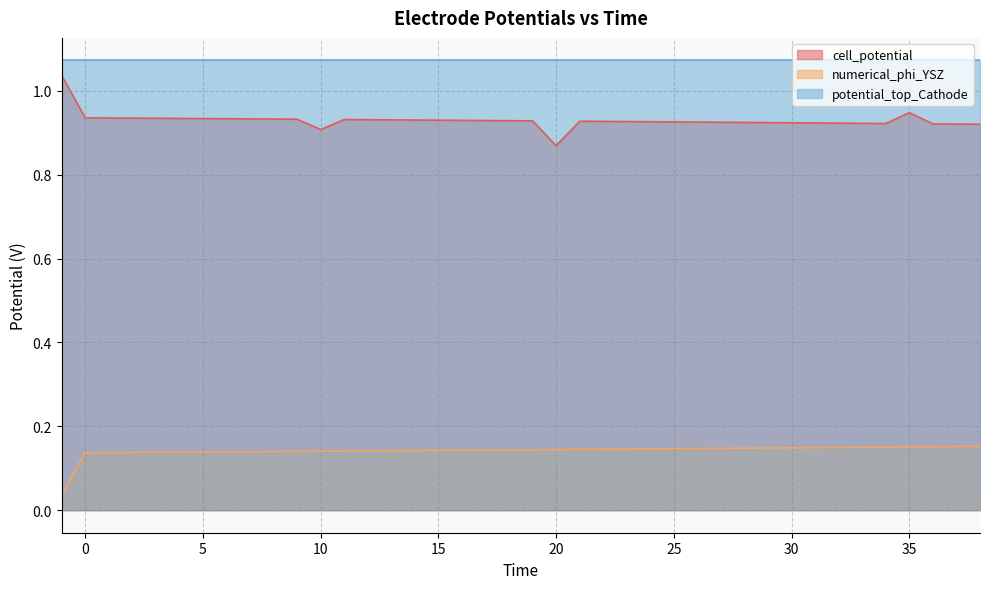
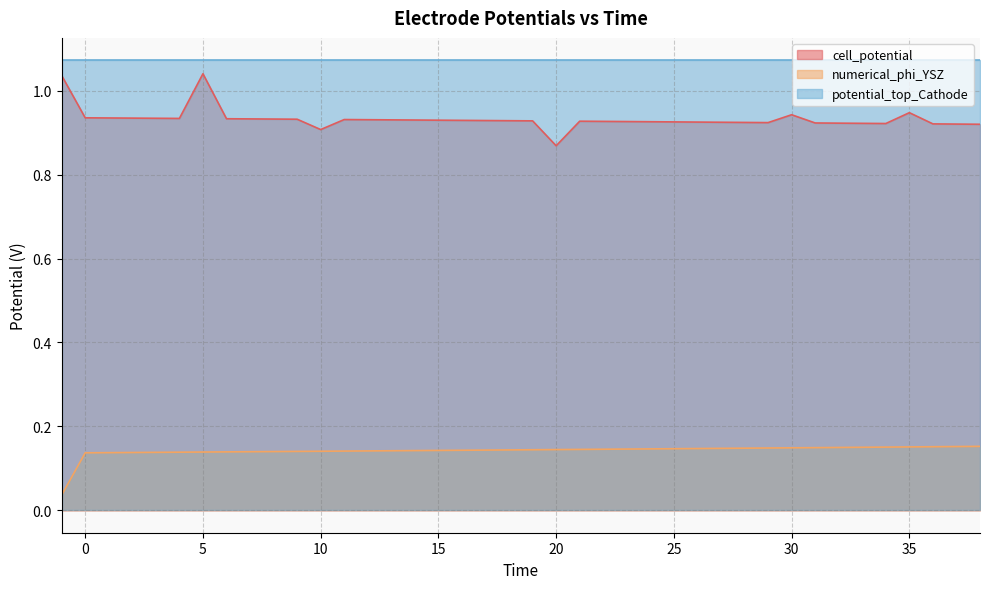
  {
    "cell_potential": {
      "0": 0.94,
-     "5": 0.93,
+     "5": 1.04,
      "10": 0.91,
      "15": 0.93,
      "20": 0.87,
      "25": 0.93,
-     "30": 0.92,
+     "30": 0.94,
      "35": 0.95
    },
    "numerical_phi_YSZ": {
      "0": 0.14,
      "5": 0.14,
      "10": 0.14,
      "15": 0.14,
      "20": 0.14,
      "25": 0.15,
      "30": 0.15,
      "35": 0.15
    },
    "potential_top_Cathode": {
      "0": 1.07,
      "5": 1.07,
      "10": 1.07,
      "15": 1.07,
      "20": 1.07,
      "25": 1.07,
      "30": 1.07
    }
  }
